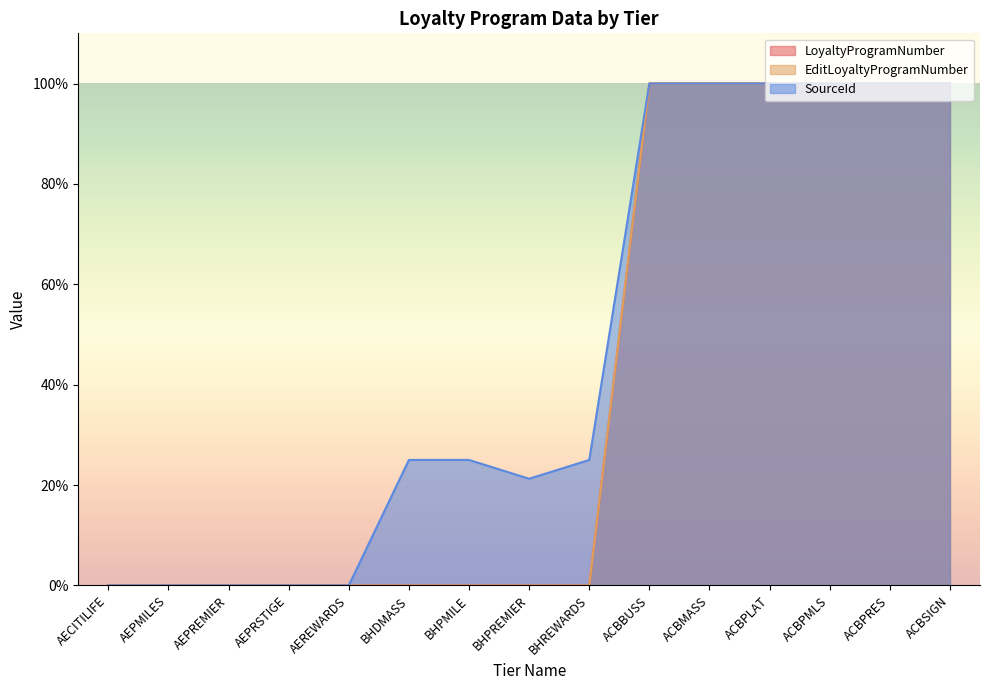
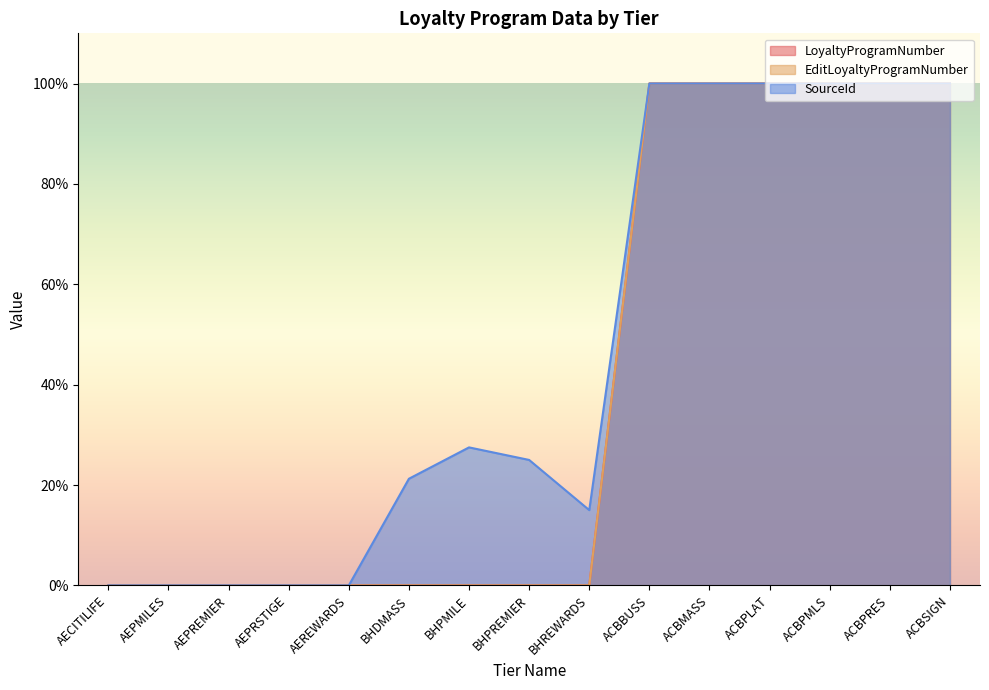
  {
    "EditLoyaltyProgramNumber": {
      "BHDMASS": "0%",
      "BHPMILE": "0%",
      "BHPREMIER": "0%",
      "BHREWARDS": "0%"
    },
    "SourceId": {
-     "BHDMASS": "25%",
-     "BHPMILE": "25%",
-     "BHPREMIER": "21%",
-     "BHREWARDS": "25%"
+     "BHDMASS": "21%",
+     "BHPMILE": "28%",
+     "BHPREMIER": "25%",
+     "BHREWARDS": "15%"
    }
  }
